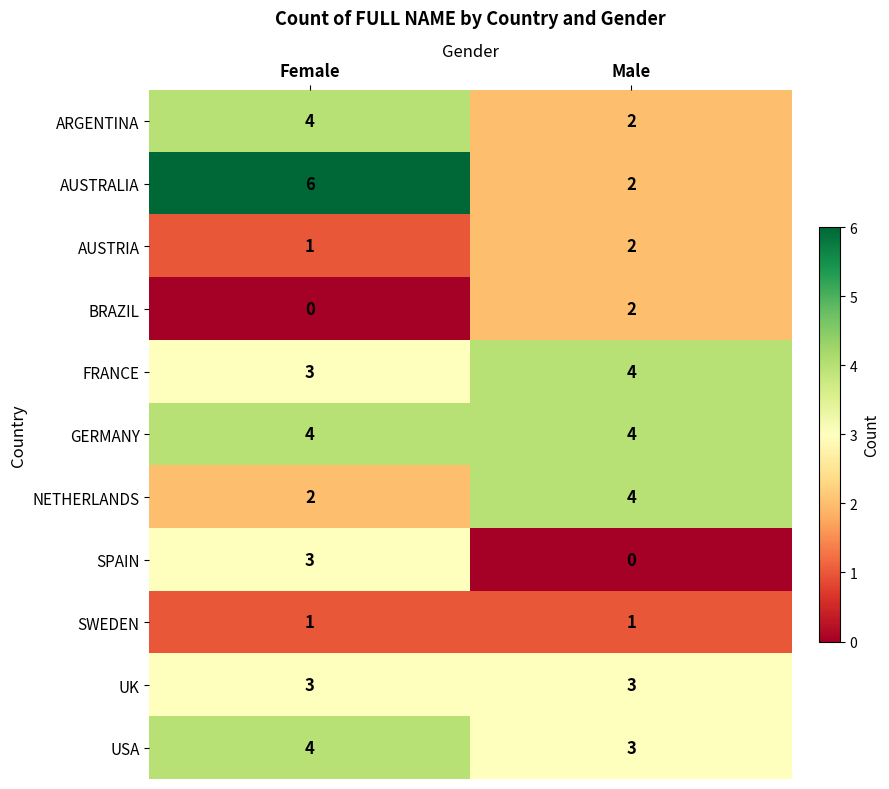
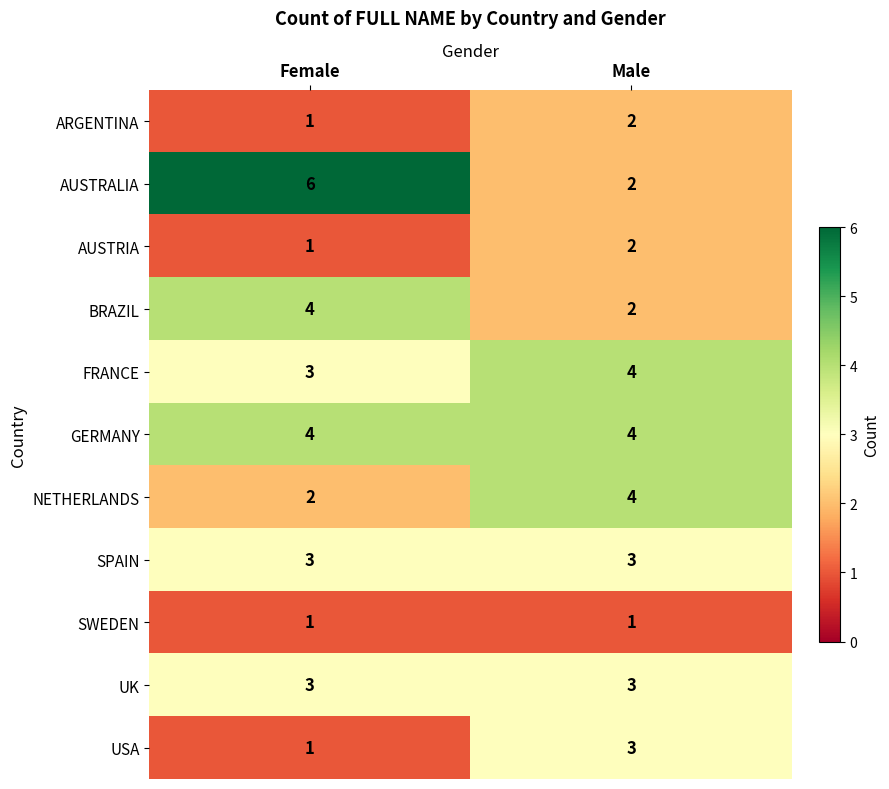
  {
    "ARGENTINA": {
-     "Female": 4,
+     "Female": 1,
      "Male": 2
    },
    "AUSTRALIA": {
      "Female": 6,
      "Male": 2
    },
    "AUSTRIA": {
      "Female": 1,
      "Male": 2
    },
    "BRAZIL": {
-     "Female": 0,
+     "Female": 4,
      "Male": 2
    },
    "FRANCE": {
      "Female": 3,
      "Male": 4
    },
    "GERMANY": {
      "Female": 4,
      "Male": 4
    },
    "NETHERLANDS": {
      "Female": 2,
      "Male": 4
    },
    "SPAIN": {
      "Female": 3,
-     "Male": 0
+     "Male": 3
    },
    "SWEDEN": {
      "Female": 1,
      "Male": 1
    },
    "UK": {
      "Female": 3,
      "Male": 3
    },
    "USA": {
-     "Female": 4,
+     "Female": 1,
      "Male": 3
    }
  }
